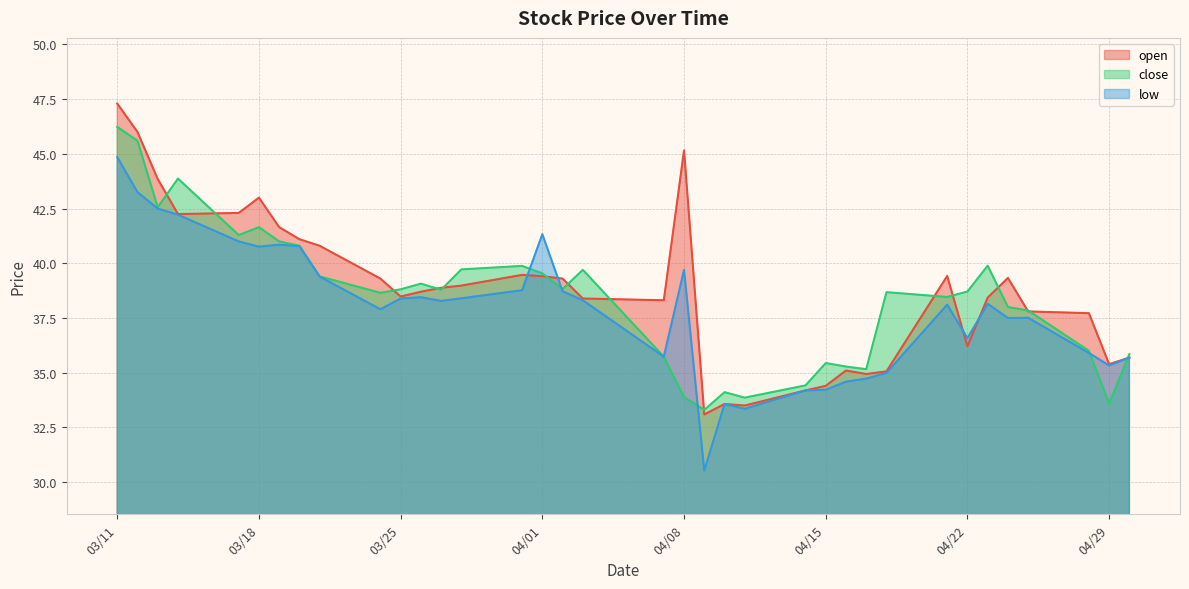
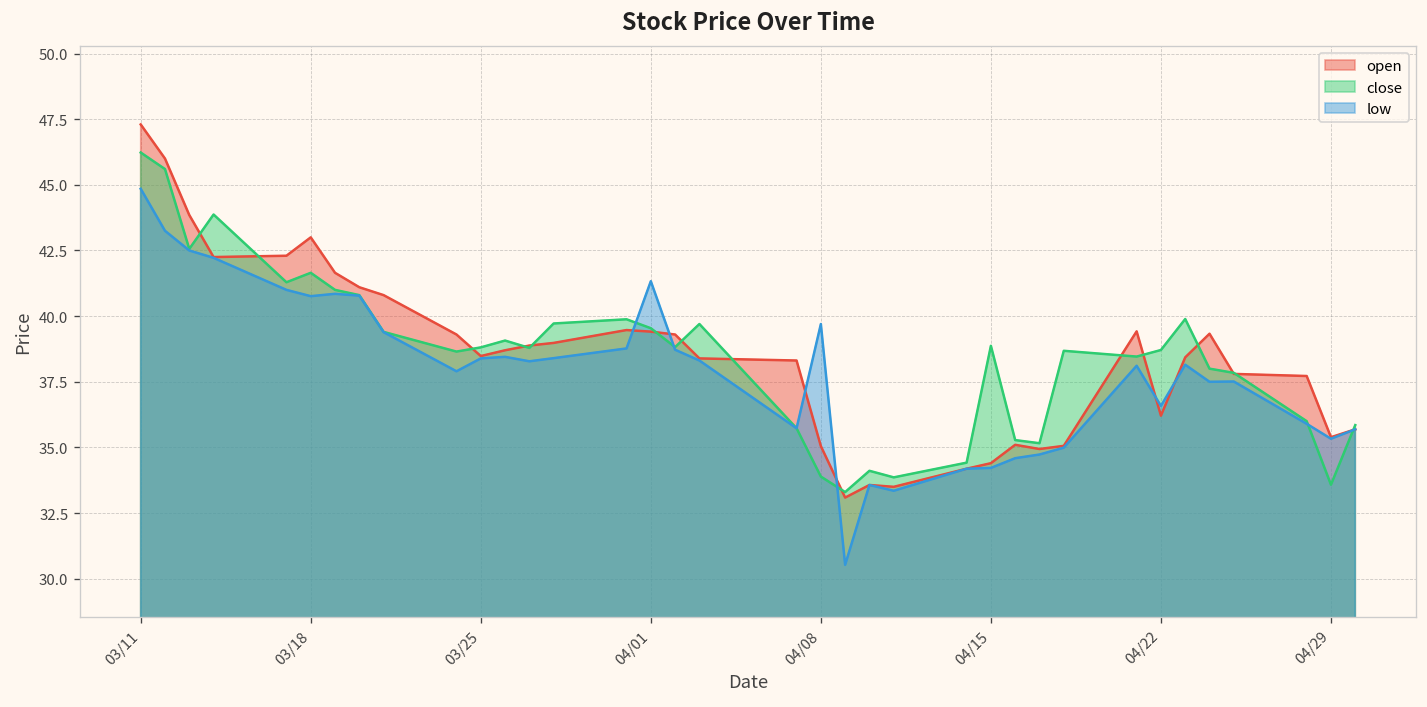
  {
    "open": {
      "03/11": 47.3,
      "03/18": 43.0,
      "04/01": 39.4,
-     "04/08": 45.2,
+     "04/08": 35.1,
      "04/15": 34.4,
      "04/22": 36.2
    },
    "close": {
      "03/11": 46.2,
      "03/18": 41.7,
      "03/25": 38.8,
      "04/01": 39.5,
      "04/08": 33.9,
-     "04/15": 35.4,
+     "04/15": 38.9,
      "04/22": 38.7,
      "04/29": 33.6
    },
    "low": {
      "03/11": 44.9,
      "03/18": 40.8,
      "04/01": 41.3,
      "04/08": 39.7,
      "04/15": 34.2,
      "04/22": 36.6
    }
  }
